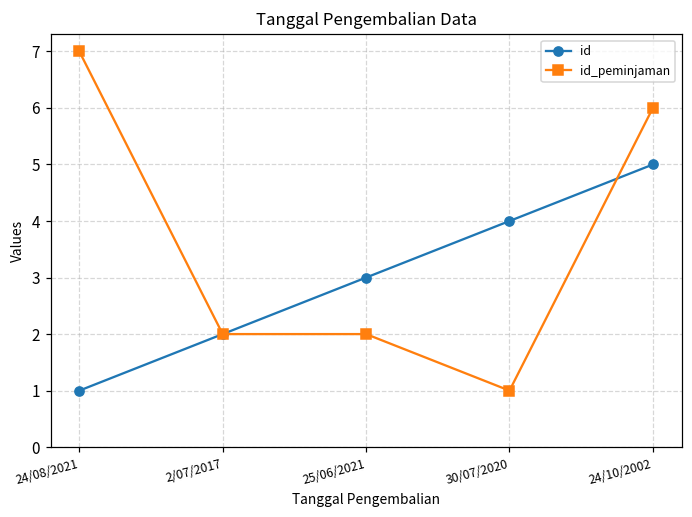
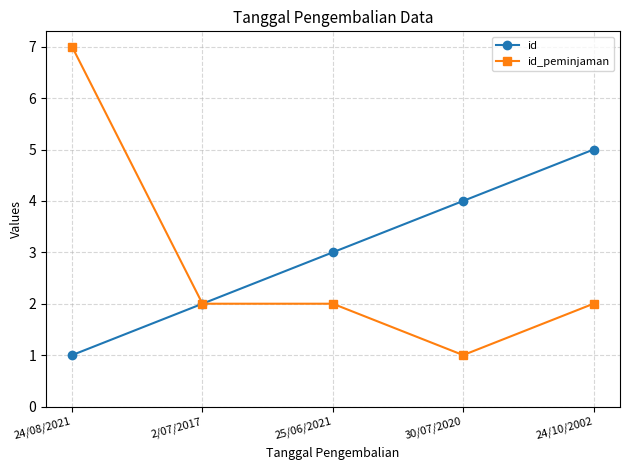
  {
    "id": {
      "24/08/2021": 1,
      "25/06/2021": 3,
      "30/07/2020": 4,
      "24/10/2002": 5
    },
    "id_peminjaman": {
      "24/08/2021": 7,
      "25/06/2021": 2,
      "30/07/2020": 1,
-     "24/10/2002": 6
+     "24/10/2002": 2
    }
  }
